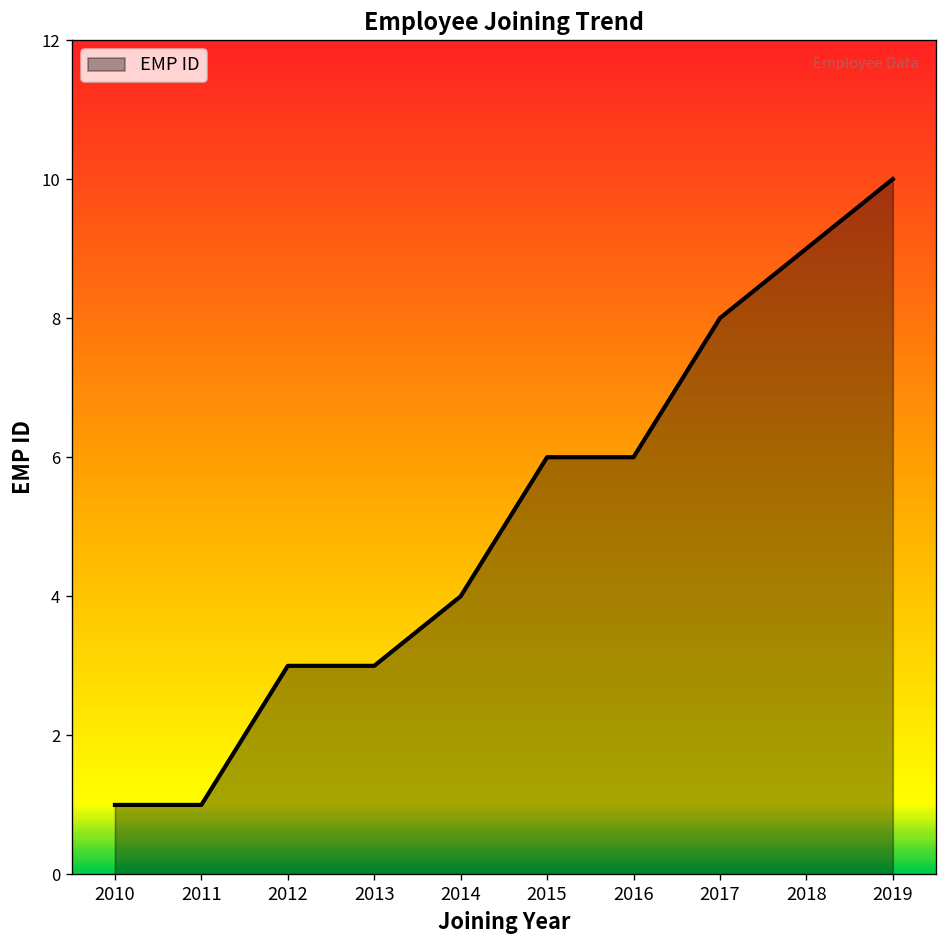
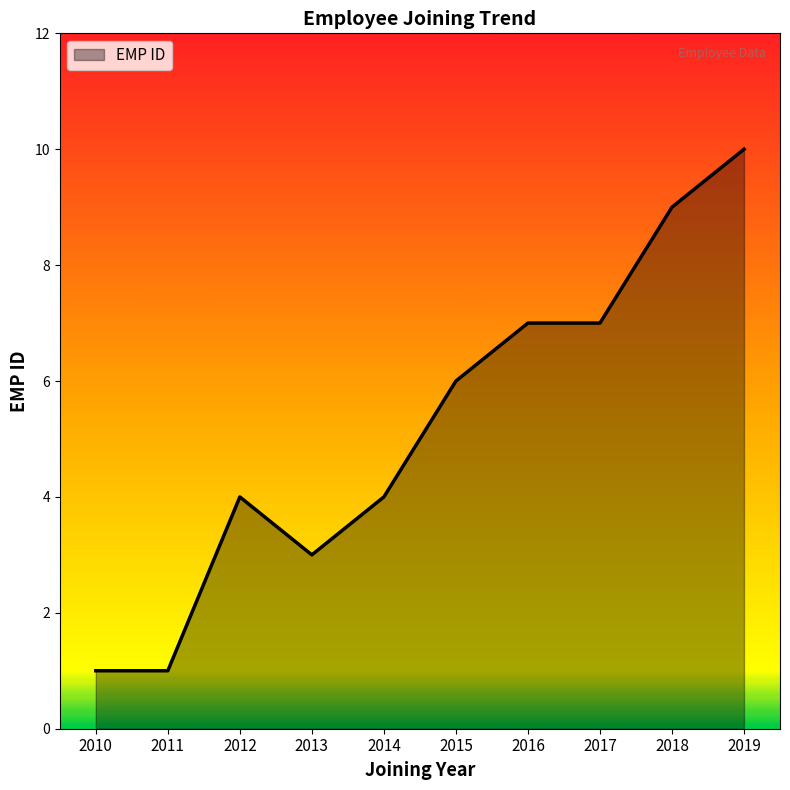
  {
    "2010": 1,
    "2011": 1,
-   "2012": 3,
+   "2012": 4,
    "2013": 3,
    "2014": 4,
    "2015": 6,
-   "2016": 6,
-   "2017": 8,
+   "2016": 7,
+   "2017": 7,
    "2018": 9,
    "2019": 10
  }
